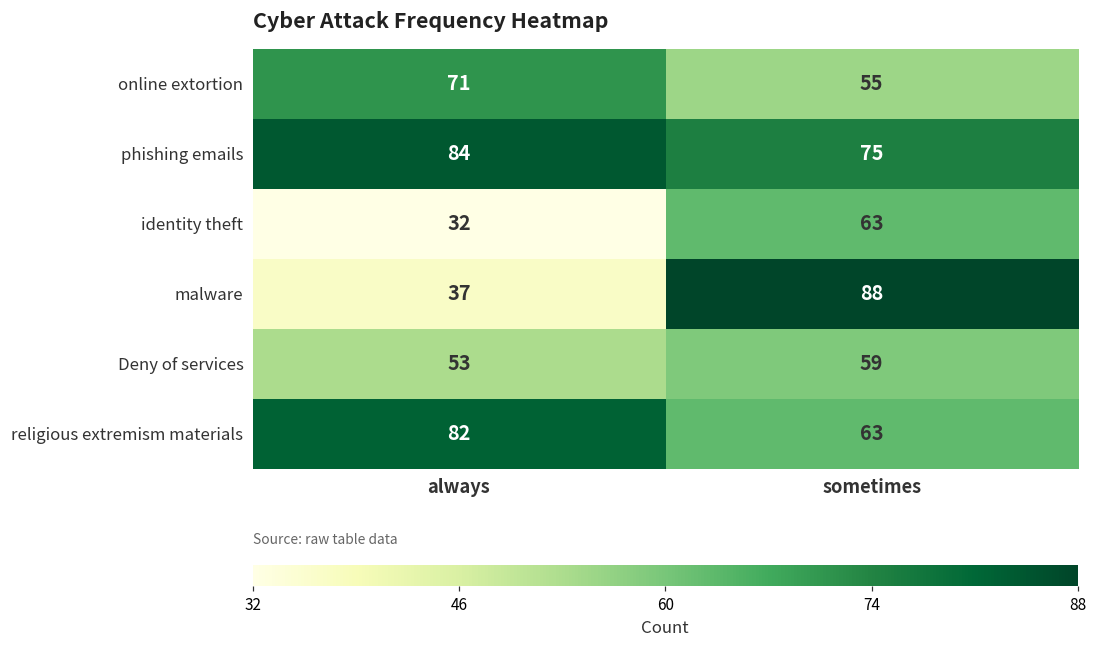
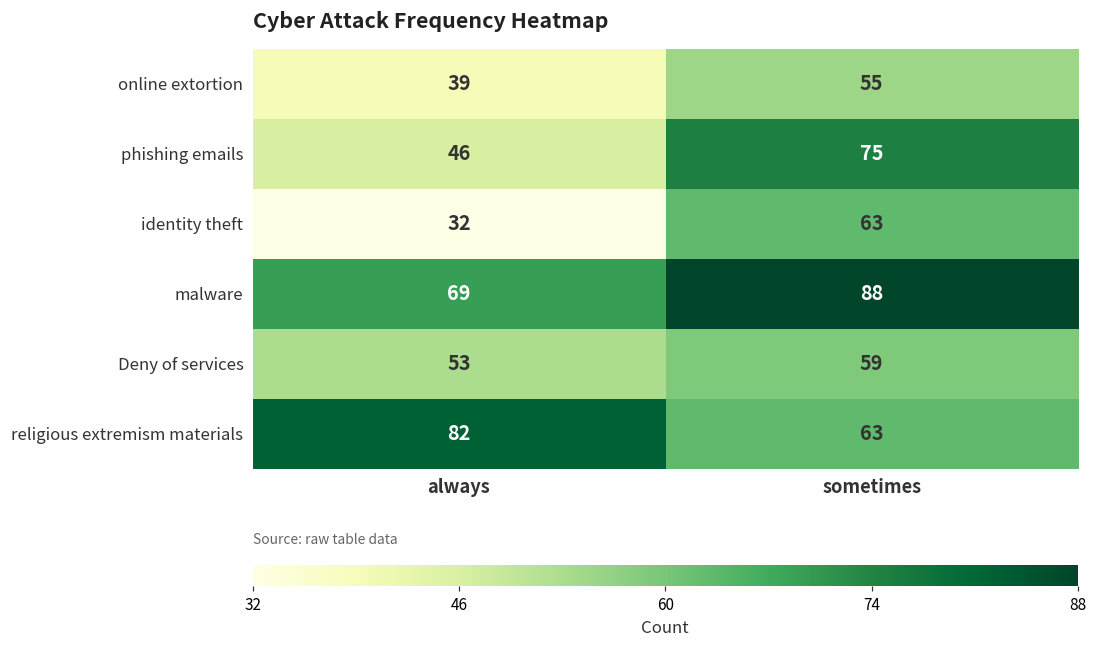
  {
    "online extortion": {
-     "always": 71,
+     "always": 39,
      "sometimes": 55
    },
    "phishing emails": {
-     "always": 84,
+     "always": 46,
      "sometimes": 75
    },
    "identity theft": {
      "always": 32,
      "sometimes": 63
    },
    "malware": {
-     "always": 37,
+     "always": 69,
      "sometimes": 88
    },
    "Deny of services": {
      "always": 53,
      "sometimes": 59
    },
    "religious extremism materials": {
      "always": 82,
      "sometimes": 63
    }
  }
